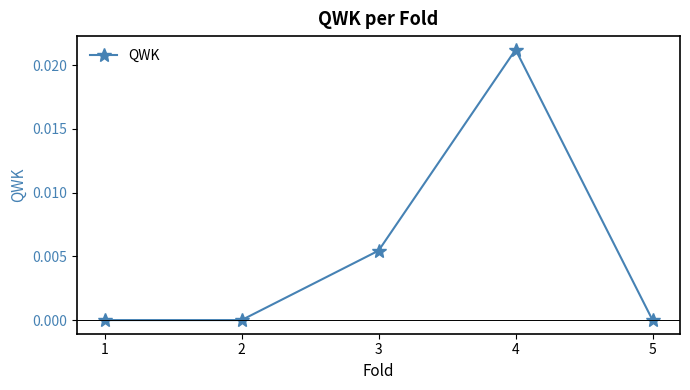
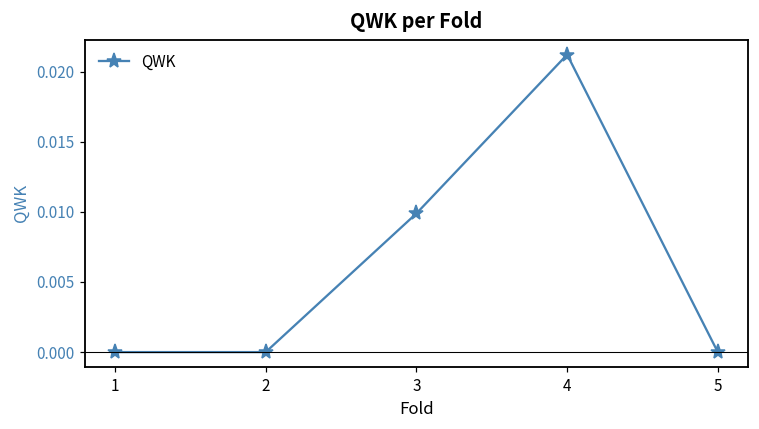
  {
    "1": 0.0000,
    "2": 0.0000,
-   "3": 0.0054,
+   "3": 0.0099,
    "4": 0.0212,
    "5": 0.0000
  }
